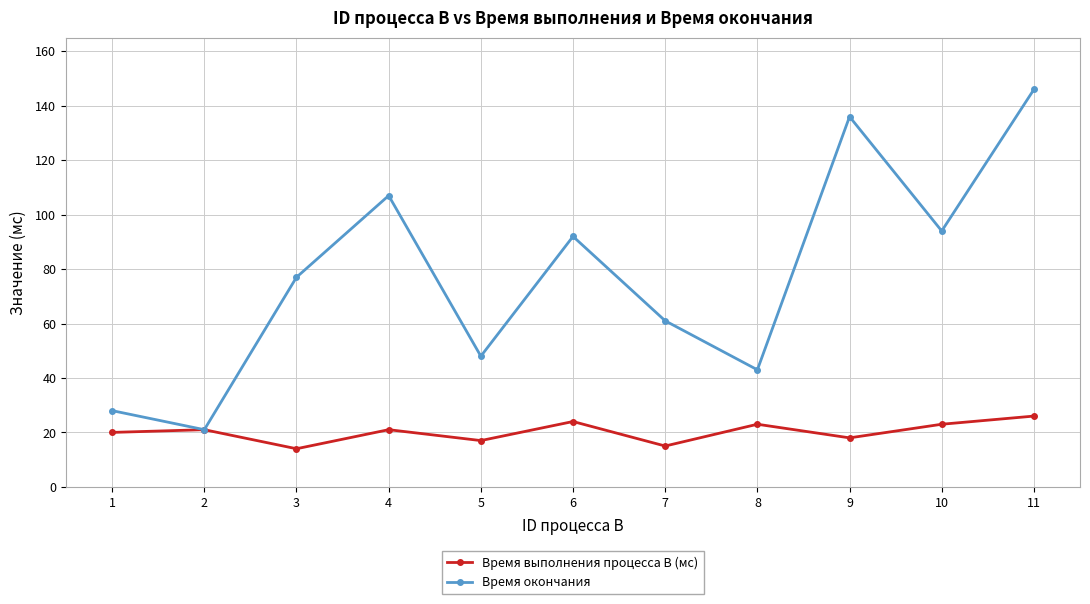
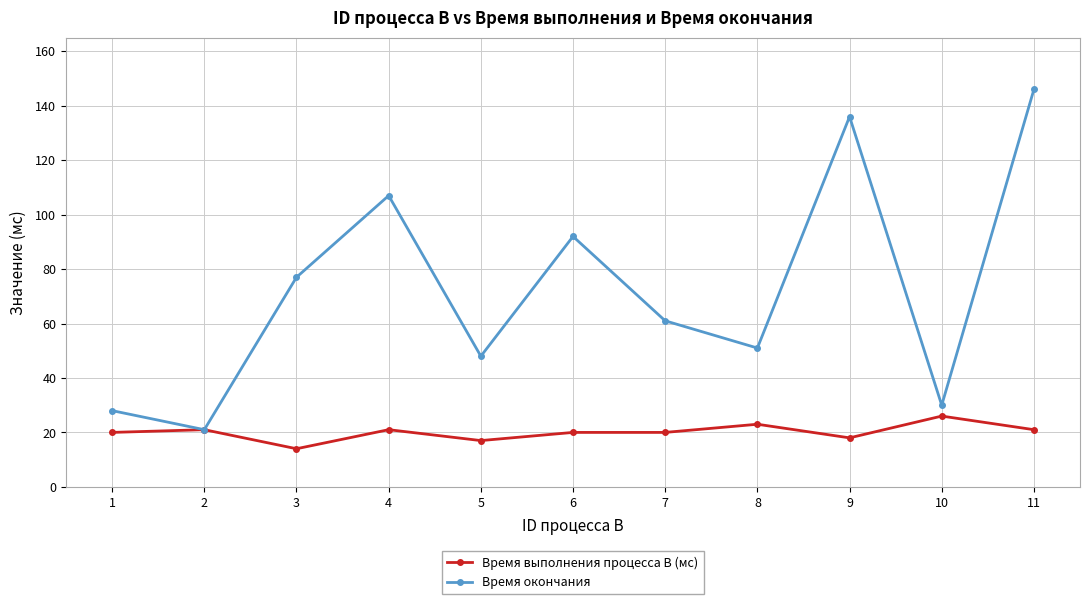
  {
    "Время выполнения процесса B (мс)": {
      "1": 20,
      "3": 14,
      "4": 21,
      "5": 17,
-     "6": 24,
-     "7": 15,
+     "6": 20,
+     "7": 20,
      "8": 23,
      "9": 18,
-     "10": 23,
-     "11": 26
+     "10": 26,
+     "11": 21
    },
    "Время окончания": {
      "1": 28,
      "3": 77,
      "4": 107,
      "5": 48,
      "6": 92,
      "7": 61,
-     "8": 43,
+     "8": 51,
      "9": 136,
-     "10": 94,
+     "10": 30,
      "11": 146
    }
  }
